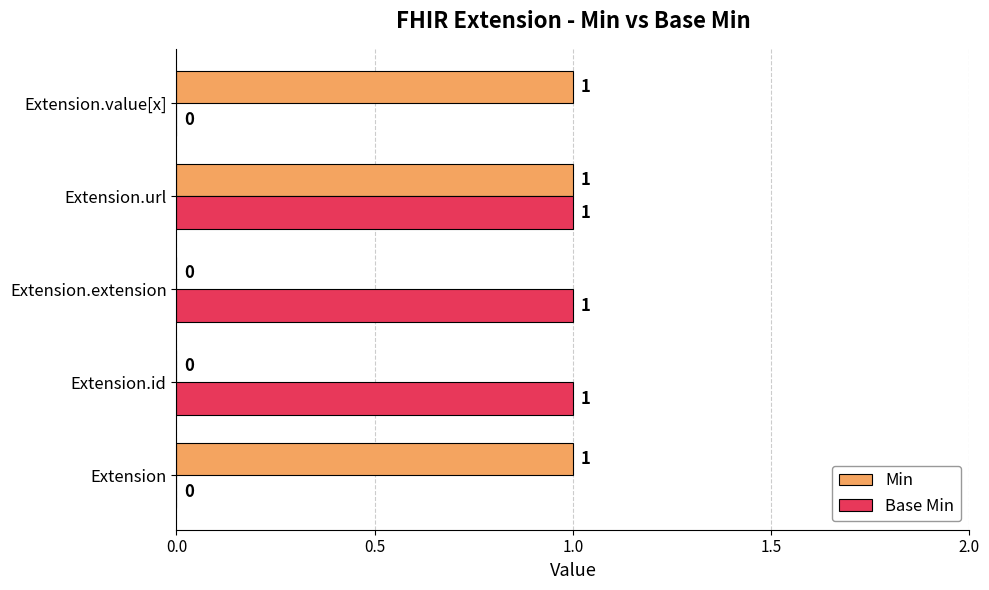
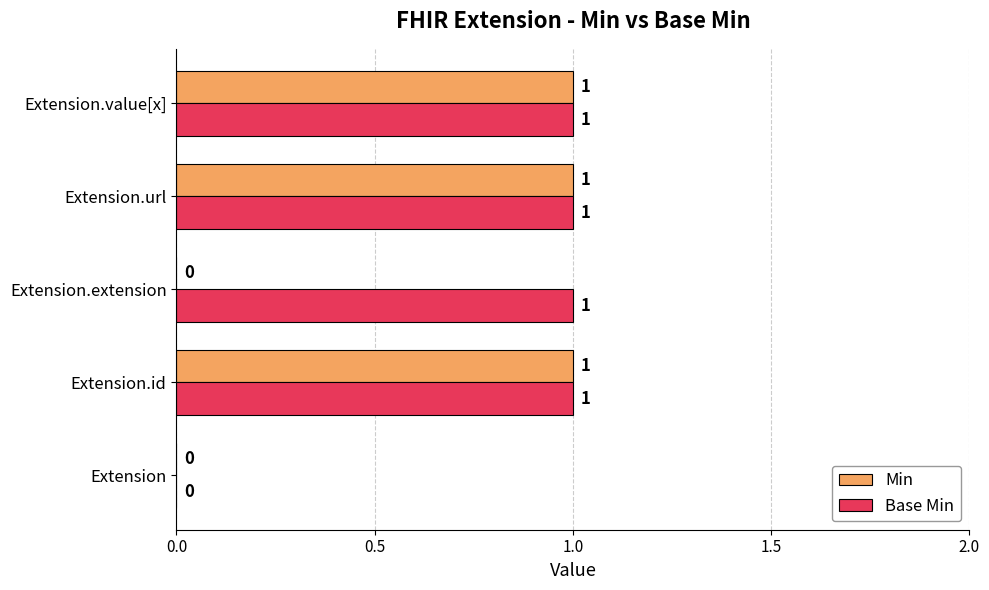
  {
    "Min": {
      "Extension.value[x]": 1,
      "Extension.url": 1,
      "Extension.extension": 0,
-     "Extension.id": 0,
-     "Extension": 1
+     "Extension.id": 1,
+     "Extension": 0
    },
    "Base Min": {
-     "Extension.value[x]": 0,
+     "Extension.value[x]": 1,
      "Extension.url": 1,
      "Extension.extension": 1,
      "Extension.id": 1,
      "Extension": 0
    }
  }
